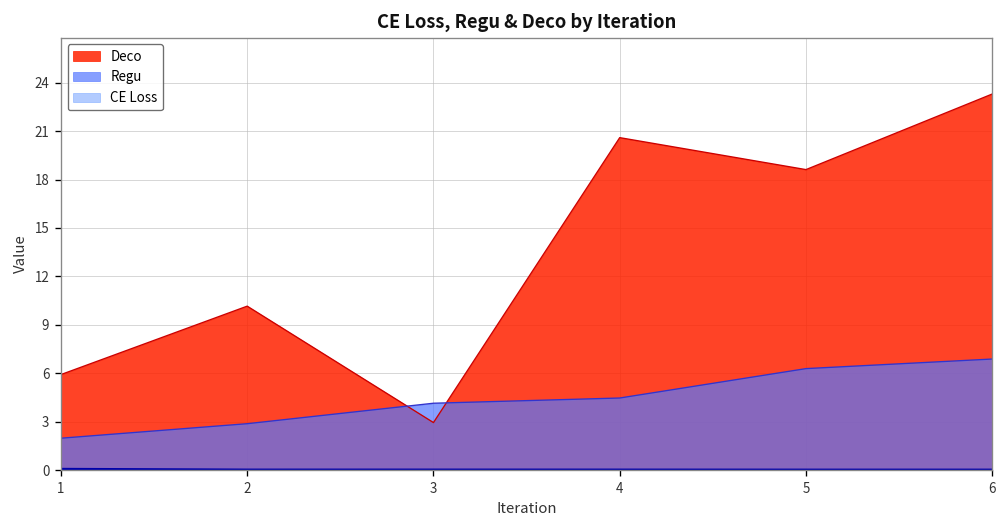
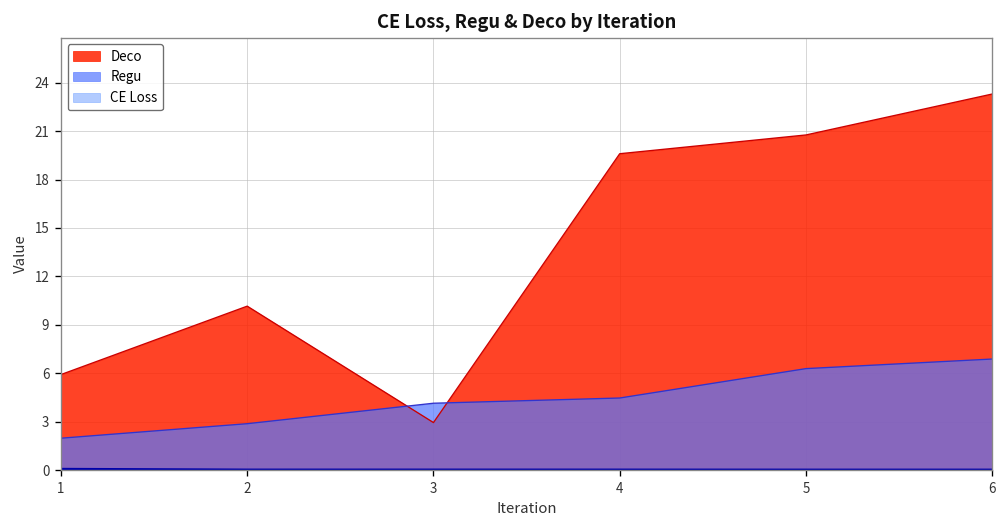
  {
    "Deco": {
      "1": 5.9,
      "2": 10.2,
      "3": 2.9,
-     "4": 20.6,
-     "5": 18.6,
+     "4": 19.6,
+     "5": 20.8,
      "6": 23.3
    }
  }
